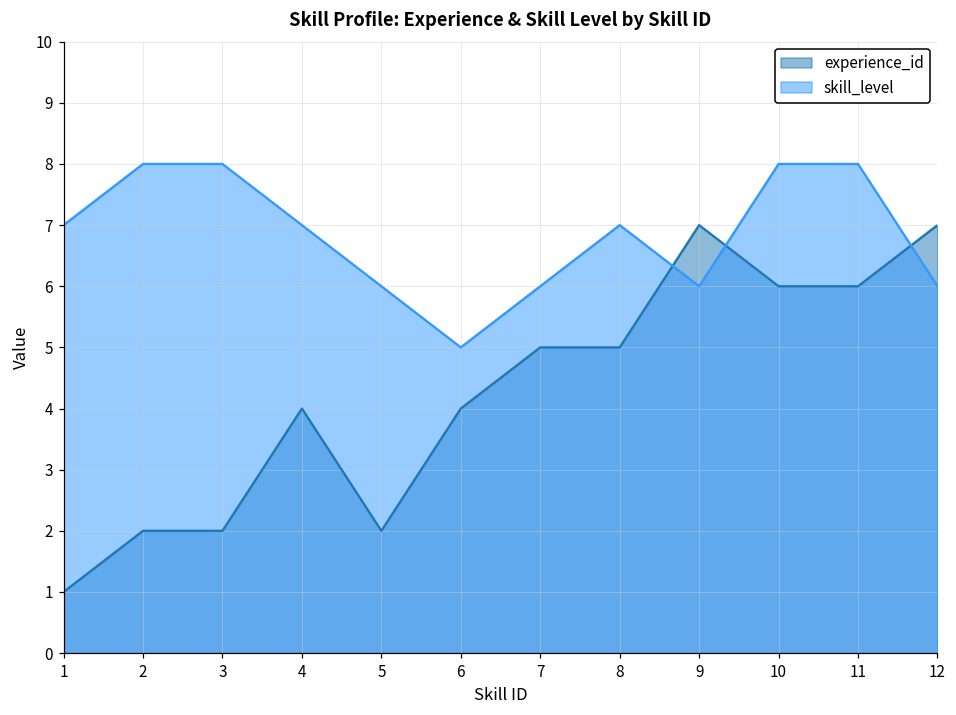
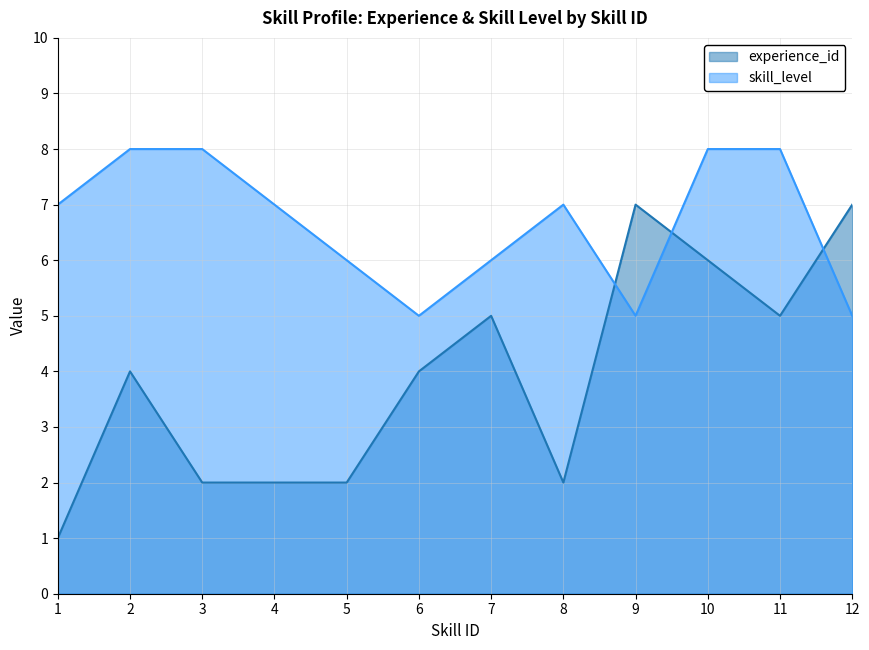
  {
    "experience_id": {
      "1": 1,
-     "2": 2,
+     "2": 4,
      "3": 2,
-     "4": 4,
+     "4": 2,
      "5": 2,
      "6": 4,
      "7": 5,
-     "8": 5,
+     "8": 2,
      "9": 7,
      "10": 6,
-     "11": 6,
+     "11": 5,
      "12": 7
    },
    "skill_level": {
      "1": 7,
      "2": 8,
      "3": 8,
      "4": 7,
      "5": 6,
      "6": 5,
      "7": 6,
      "8": 7,
-     "9": 6,
+     "9": 5,
      "10": 8,
      "11": 8,
-     "12": 6
+     "12": 5
    }
  }
